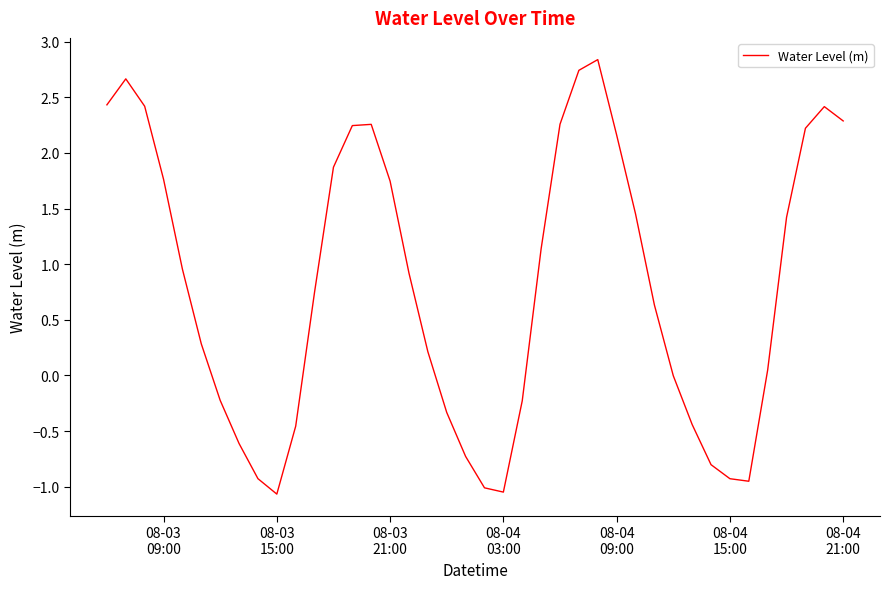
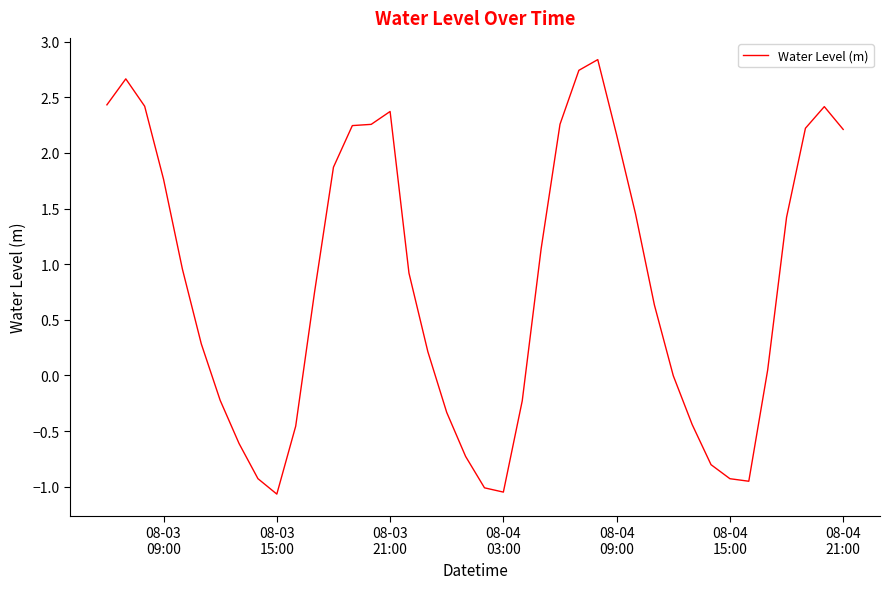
  {
    "08-03 09:00": 1.76,
    "08-03 15:00": -1.07,
-   "08-03 21:00": 1.75,
+   "08-03 21:00": 2.37,
    "08-04 03:00": -1.05,
    "08-04 09:00": 2.16,
    "08-04 15:00": -0.93,
-   "08-04 21:00": 2.29
+   "08-04 21:00": 2.21
  }
